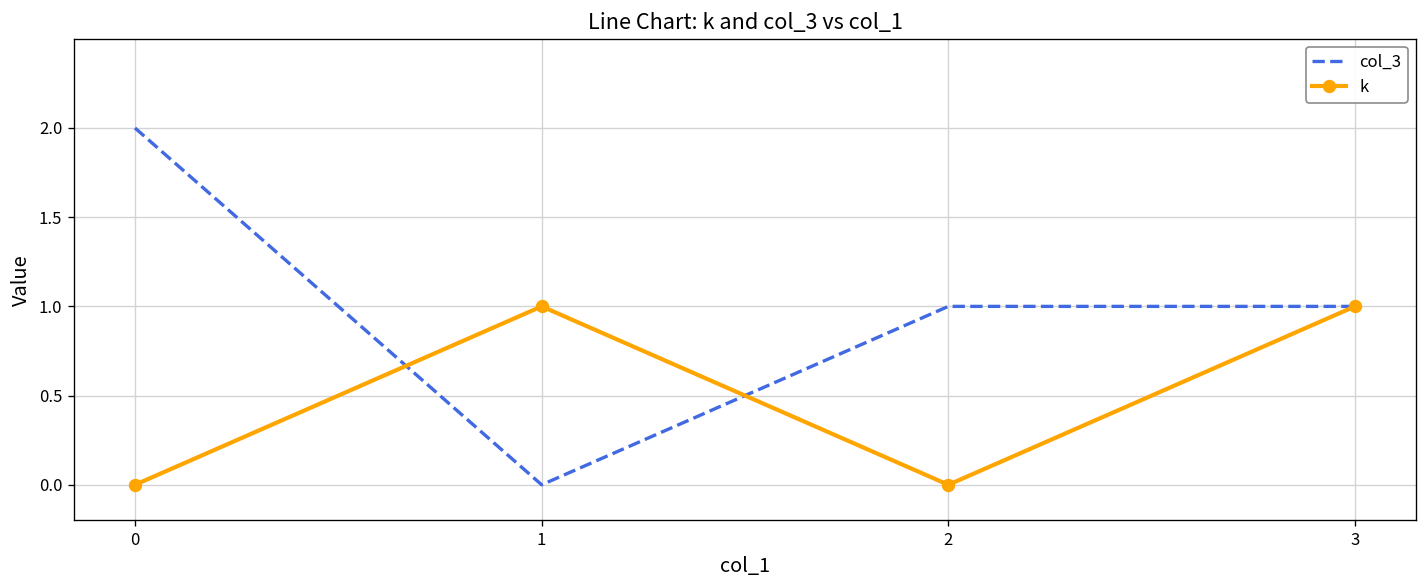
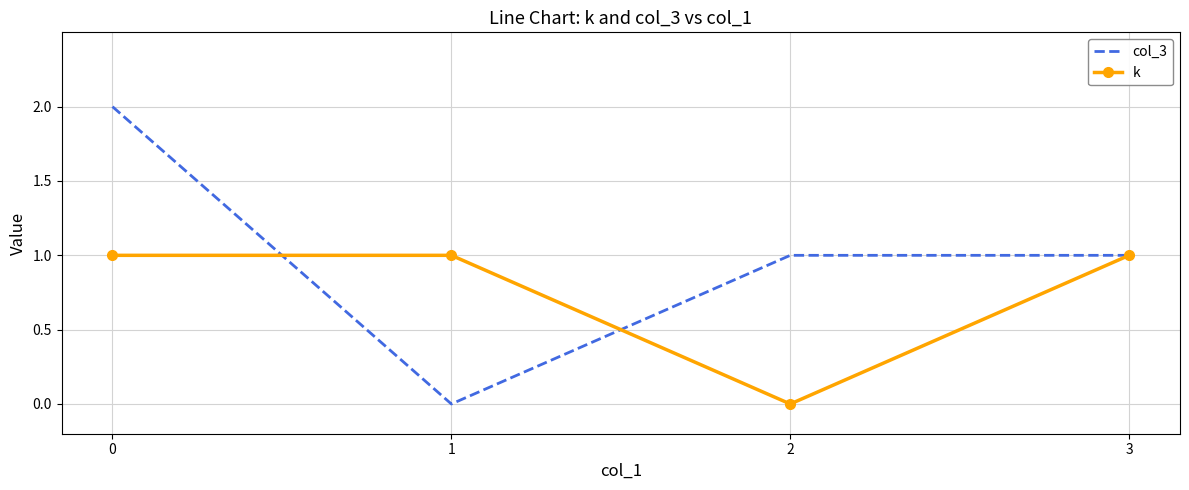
  {
    "col_3": {
      "0": 2,
      "1": 0,
      "2": 1
    },
    "k": {
-     "0": 0,
+     "0": 1,
      "1": 1,
      "2": 0
    }
  }
